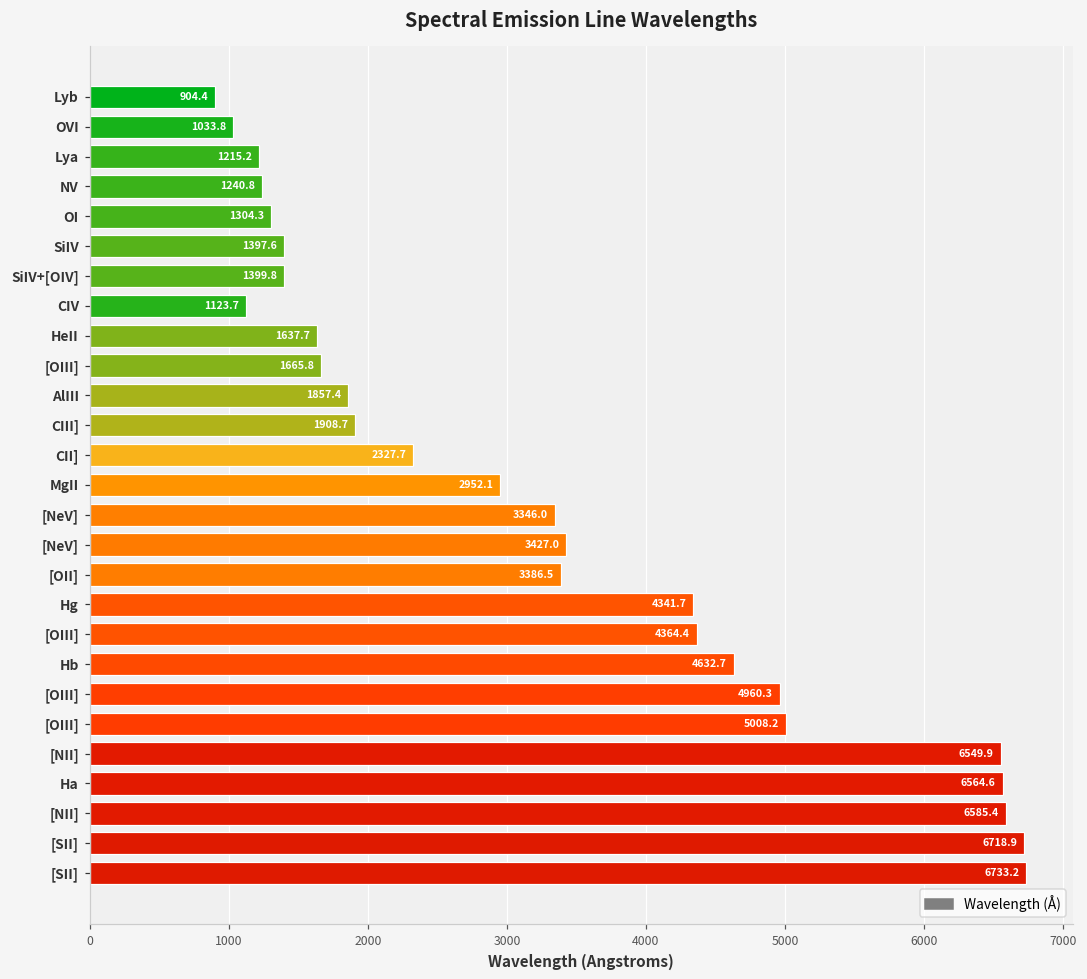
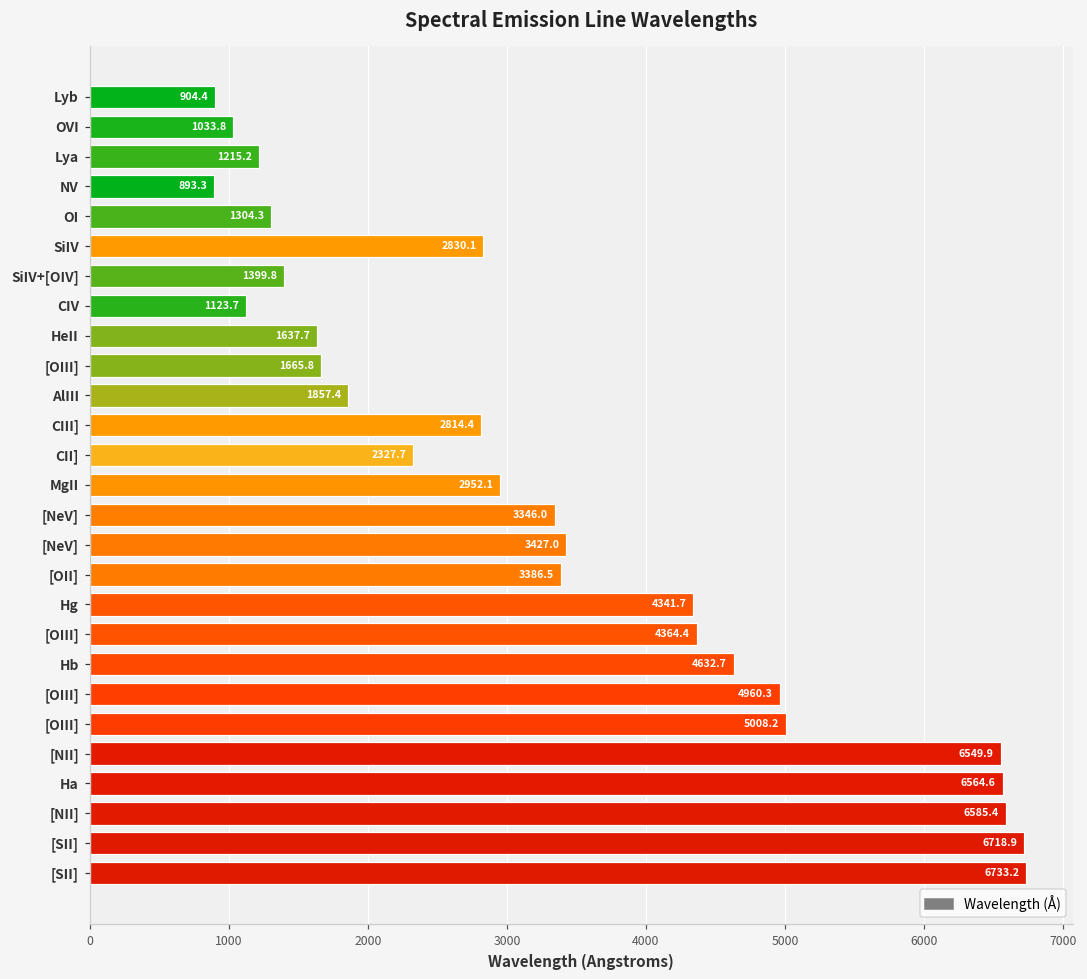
  {
    "Lyb": 904.4,
    "OVI": 1033.8,
    "Lya": 1215.2,
-   "NV": 1240.8,
+   "NV": 893.3,
    "OI": 1304.3,
-   "SiIV": 1397.6,
+   "SiIV": 2830.1,
    "SiIV+[OIV]": 1399.8,
    "CIV": 1123.7,
    "HeII": 1637.7,
    "AlIII": 1857.4,
-   "CIII]": 1908.7,
+   "CIII]": 2814.4,
    "CII]": 2327.7,
    "MgII": 2952.1,
    "[OII]": 3386.5,
    "Hg": 4341.7,
    "Hb": 4632.7,
    "Ha": 6564.6
  }
